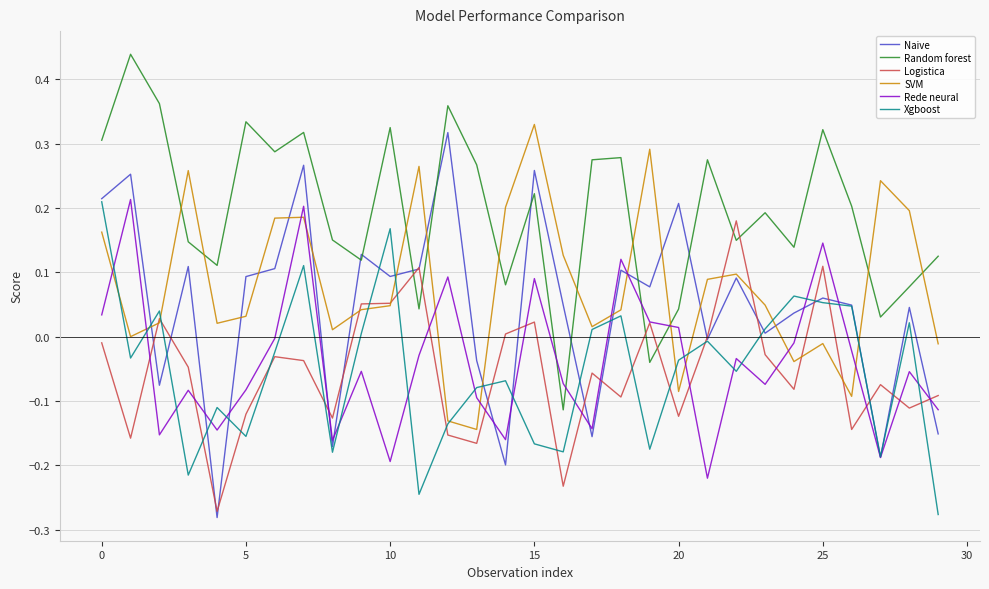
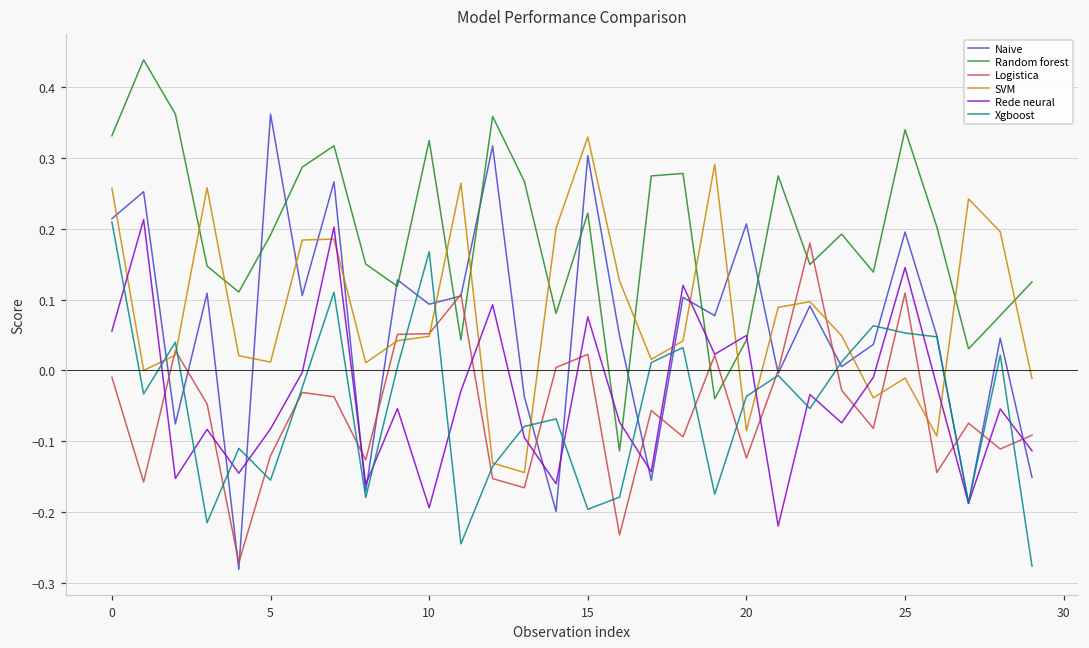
  {
    "Naive": {
      "0": 0.21,
-     "5": 0.09,
+     "5": 0.36,
      "10": 0.09,
-     "15": 0.26,
+     "15": 0.30,
      "20": 0.21,
-     "25": 0.06
+     "25": 0.20
    },
    "Random forest": {
-     "0": 0.31,
-     "5": 0.33,
+     "0": 0.33,
+     "5": 0.19,
      "10": 0.33,
      "15": 0.22,
      "20": 0.04,
-     "25": 0.32
+     "25": 0.34
    },
    "Logistica": {
      "0": -0.01,
      "5": -0.12,
      "15": 0.02,
      "20": -0.12,
      "25": 0.11
    },
    "SVM": {
-     "0": 0.16,
-     "5": 0.03,
+     "0": 0.26,
+     "5": 0.01,
      "15": 0.33,
      "20": -0.09,
      "25": -0.01
    },
    "Rede neural": {
-     "0": 0.03,
+     "0": 0.06,
      "5": -0.08,
      "10": -0.19,
-     "15": 0.09,
-     "20": 0.01,
+     "15": 0.08,
+     "20": 0.05,
      "25": 0.15
    },
    "Xgboost": {
      "0": 0.21,
      "5": -0.16,
      "10": 0.17,
-     "15": -0.17,
+     "15": -0.20,
      "20": -0.04,
      "25": 0.05
    }
  }
